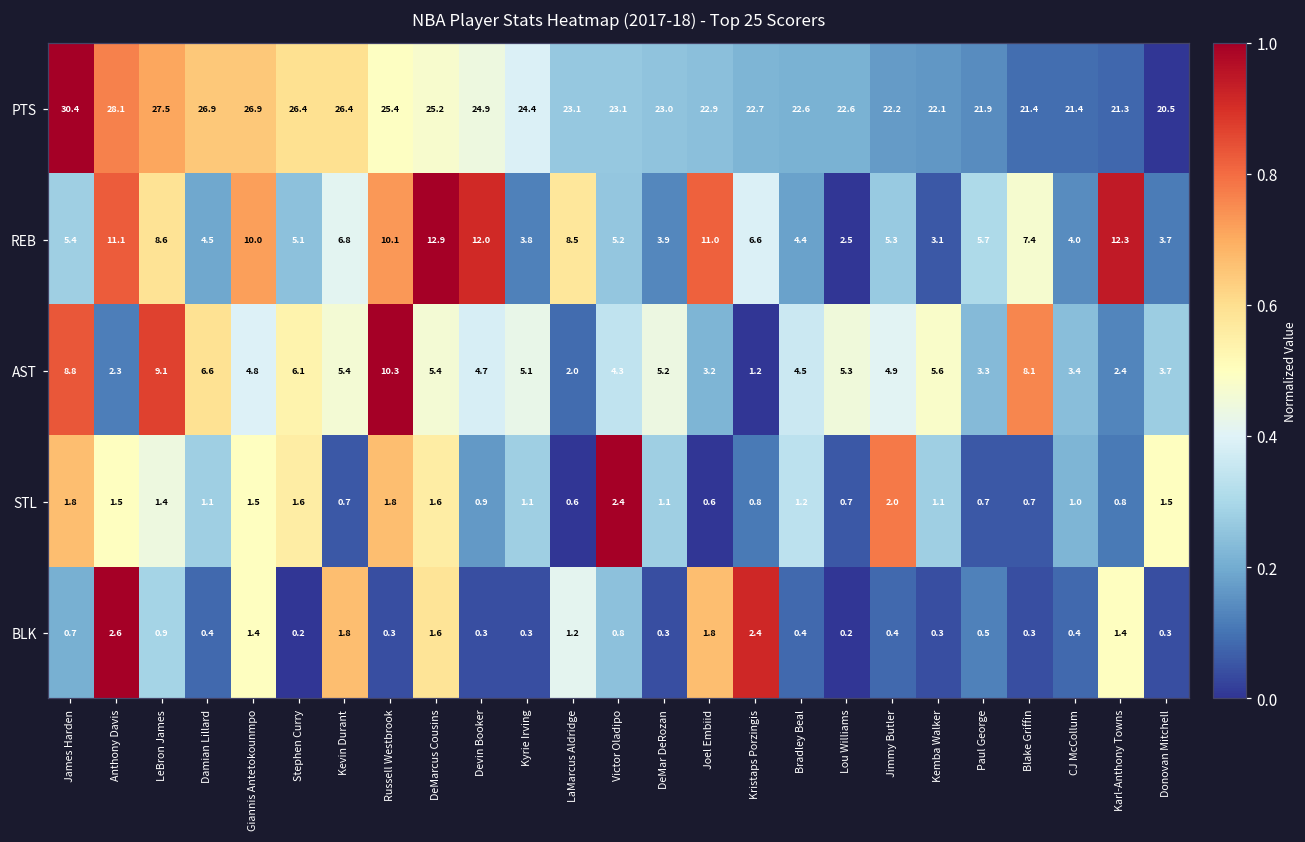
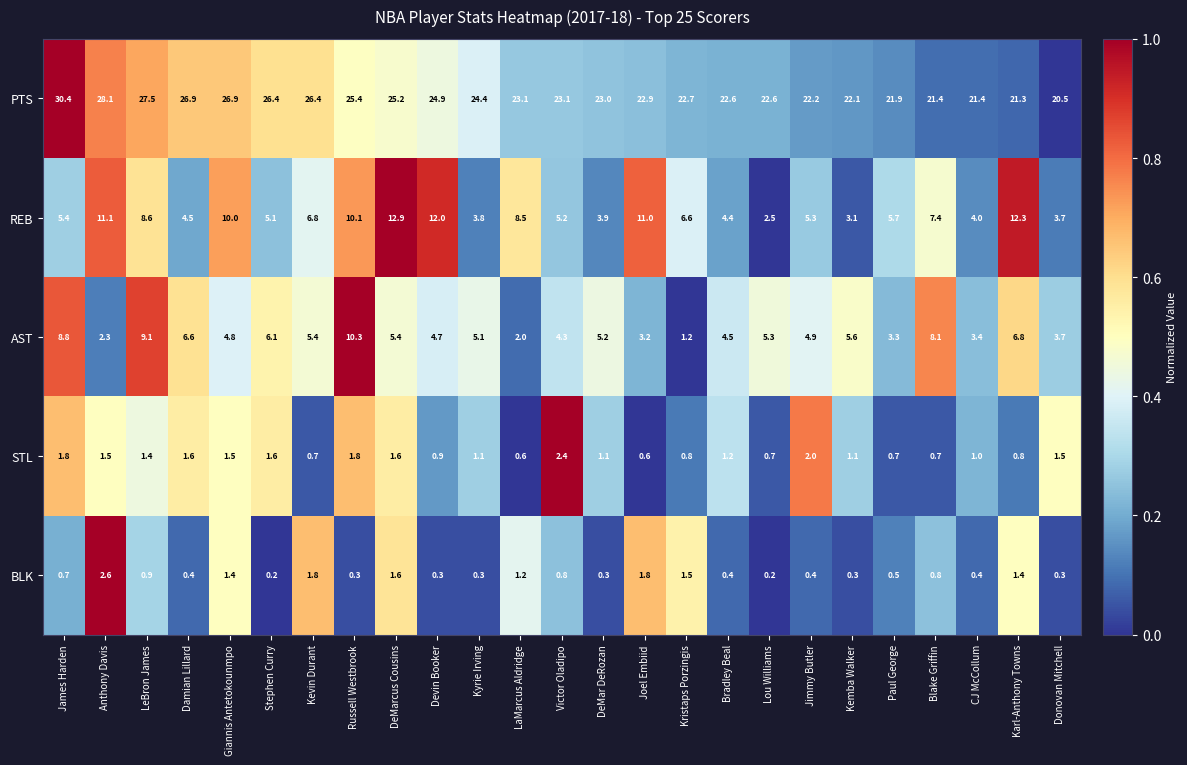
  {
    "PTS": {
      "James Harden": 30.4,
      "Anthony Davis": 28.1,
      "LeBron James": 27.5,
      "Damian Lillard": 26.9,
      "Giannis Antetokounmpo": 26.9,
      "Stephen Curry": 26.4,
      "Kevin Durant": 26.4,
      "Russell Westbrook": 25.4,
      "DeMarcus Cousins": 25.2,
      "Devin Booker": 24.9,
      "Kyrie Irving": 24.4,
      "LaMarcus Aldridge": 23.1,
      "Victor Oladipo": 23.1,
      "DeMar DeRozan": 23.0,
      "Joel Embiid": 22.9,
      "Kristaps Porzingis": 22.7,
      "Bradley Beal": 22.6,
      "Lou Williams": 22.6,
      "Jimmy Butler": 22.2,
      "Kemba Walker": 22.1,
      "Paul George": 21.9,
      "Blake Griffin": 21.4,
      "CJ McCollum": 21.4,
      "Karl-Anthony Towns": 21.3,
      "Donovan Mitchell": 20.5
    },
    "REB": {
      "James Harden": 5.4,
      "Anthony Davis": 11.1,
      "LeBron James": 8.6,
      "Damian Lillard": 4.5,
      "Giannis Antetokounmpo": 10.0,
      "Stephen Curry": 5.1,
      "Kevin Durant": 6.8,
      "Russell Westbrook": 10.1,
      "DeMarcus Cousins": 12.9,
      "Devin Booker": 12.0,
      "Kyrie Irving": 3.8,
      "LaMarcus Aldridge": 8.5,
      "Victor Oladipo": 5.2,
      "DeMar DeRozan": 3.9,
      "Joel Embiid": 11.0,
      "Kristaps Porzingis": 6.6,
      "Bradley Beal": 4.4,
      "Lou Williams": 2.5,
      "Jimmy Butler": 5.3,
      "Kemba Walker": 3.1,
      "Paul George": 5.7,
      "Blake Griffin": 7.4,
      "CJ McCollum": 4.0,
      "Karl-Anthony Towns": 12.3,
      "Donovan Mitchell": 3.7
    },
    "AST": {
      "James Harden": 8.8,
      "Anthony Davis": 2.3,
      "LeBron James": 9.1,
      "Damian Lillard": 6.6,
      "Giannis Antetokounmpo": 4.8,
      "Stephen Curry": 6.1,
      "Kevin Durant": 5.4,
      "Russell Westbrook": 10.3,
      "DeMarcus Cousins": 5.4,
      "Devin Booker": 4.7,
      "Kyrie Irving": 5.1,
      "LaMarcus Aldridge": 2.0,
      "Victor Oladipo": 4.3,
      "DeMar DeRozan": 5.2,
      "Joel Embiid": 3.2,
      "Kristaps Porzingis": 1.2,
      "Bradley Beal": 4.5,
      "Lou Williams": 5.3,
      "Jimmy Butler": 4.9,
      "Kemba Walker": 5.6,
      "Paul George": 3.3,
      "Blake Griffin": 8.1,
      "CJ McCollum": 3.4,
-     "Karl-Anthony Towns": 2.4,
+     "Karl-Anthony Towns": 6.8,
      "Donovan Mitchell": 3.7
    },
    "STL": {
      "James Harden": 1.8,
      "Anthony Davis": 1.5,
      "LeBron James": 1.4,
-     "Damian Lillard": 1.1,
+     "Damian Lillard": 1.6,
      "Giannis Antetokounmpo": 1.5,
      "Stephen Curry": 1.6,
      "Kevin Durant": 0.7,
      "Russell Westbrook": 1.8,
      "DeMarcus Cousins": 1.6,
      "Devin Booker": 0.9,
      "Kyrie Irving": 1.1,
      "LaMarcus Aldridge": 0.6,
      "Victor Oladipo": 2.4,
      "DeMar DeRozan": 1.1,
      "Joel Embiid": 0.6,
      "Kristaps Porzingis": 0.8,
      "Bradley Beal": 1.2,
      "Lou Williams": 0.7,
      "Jimmy Butler": 2.0,
      "Kemba Walker": 1.1,
      "Paul George": 0.7,
      "Blake Griffin": 0.7,
      "CJ McCollum": 1.0,
      "Karl-Anthony Towns": 0.8,
      "Donovan Mitchell": 1.5
    },
    "BLK": {
      "James Harden": 0.7,
      "Anthony Davis": 2.6,
      "LeBron James": 0.9,
      "Damian Lillard": 0.4,
      "Giannis Antetokounmpo": 1.4,
      "Stephen Curry": 0.2,
      "Kevin Durant": 1.8,
      "Russell Westbrook": 0.3,
      "DeMarcus Cousins": 1.6,
      "Devin Booker": 0.3,
      "Kyrie Irving": 0.3,
      "LaMarcus Aldridge": 1.2,
      "Victor Oladipo": 0.8,
      "DeMar DeRozan": 0.3,
      "Joel Embiid": 1.8,
-     "Kristaps Porzingis": 2.4,
+     "Kristaps Porzingis": 1.5,
      "Bradley Beal": 0.4,
      "Lou Williams": 0.2,
      "Jimmy Butler": 0.4,
      "Kemba Walker": 0.3,
      "Paul George": 0.5,
-     "Blake Griffin": 0.3,
+     "Blake Griffin": 0.8,
      "CJ McCollum": 0.4,
      "Karl-Anthony Towns": 1.4,
      "Donovan Mitchell": 0.3
    }
  }
